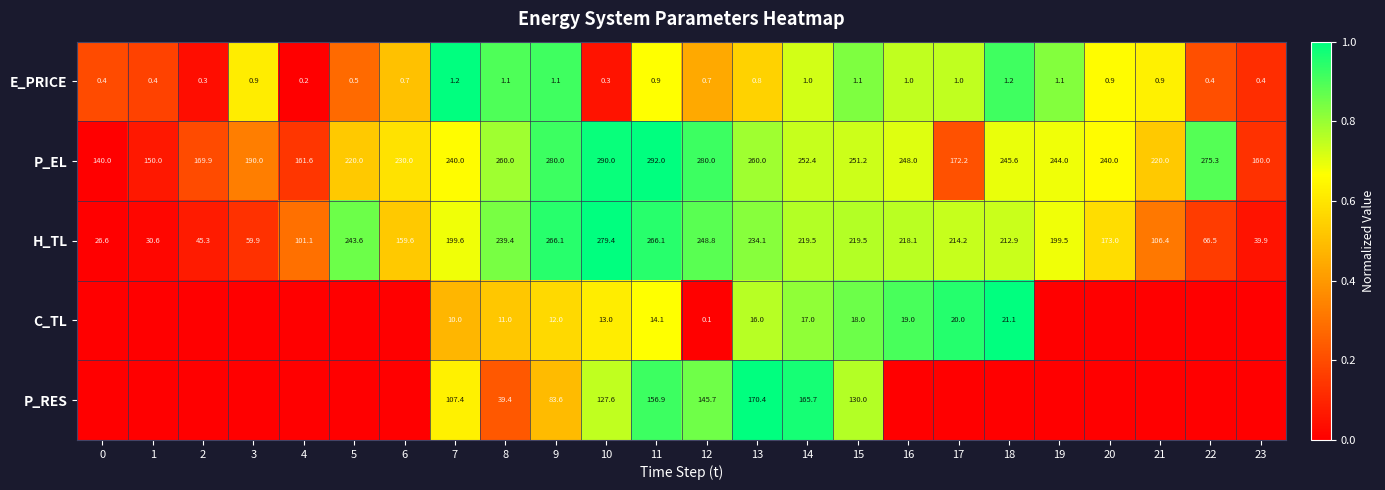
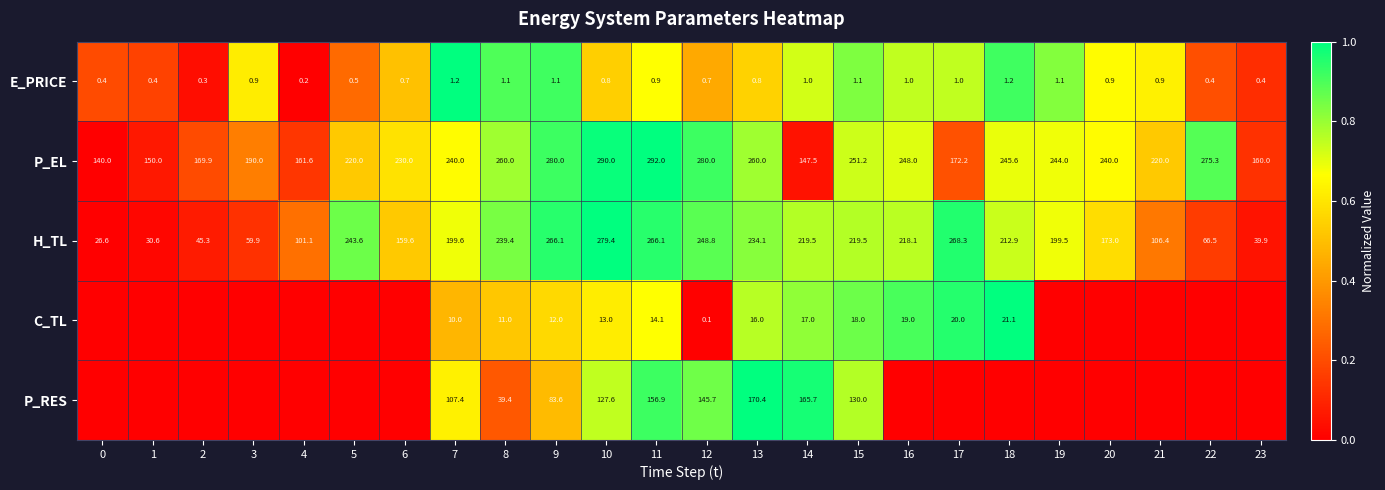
  {
    "E_PRICE": {
      "0": 0.4,
      "1": 0.4,
      "2": 0.3,
      "3": 0.9,
      "4": 0.2,
      "5": 0.5,
      "6": 0.7,
      "7": 1.2,
      "8": 1.1,
      "9": 1.1,
-     "10": 0.3,
+     "10": 0.8,
      "11": 0.9,
      "12": 0.7,
      "13": 0.8,
      "14": 1.0,
      "15": 1.1,
      "16": 1.0,
      "17": 1.0,
      "18": 1.2,
      "19": 1.1,
      "20": 0.9,
      "21": 0.9,
      "22": 0.4,
      "23": 0.4
    },
    "P_EL": {
      "0": 140.0,
      "1": 150.0,
      "2": 169.9,
      "3": 190.0,
      "4": 161.6,
      "5": 220.0,
      "6": 230.0,
      "7": 240.0,
      "8": 260.0,
      "9": 280.0,
      "10": 290.0,
      "11": 292.0,
      "12": 280.0,
      "13": 260.0,
-     "14": 252.4,
+     "14": 147.5,
      "15": 251.2,
      "16": 248.0,
      "17": 172.2,
      "18": 245.6,
      "19": 244.0,
      "20": 240.0,
      "21": 220.0,
      "22": 275.3,
      "23": 160.0
    },
    "H_TL": {
      "0": 26.6,
      "1": 30.6,
      "2": 45.3,
      "3": 59.9,
      "4": 101.1,
      "5": 243.6,
      "6": 159.6,
      "7": 199.6,
      "8": 239.4,
      "9": 266.1,
      "10": 279.4,
      "11": 266.1,
      "12": 248.8,
      "13": 234.1,
      "14": 219.5,
      "15": 219.5,
      "16": 218.1,
-     "17": 214.2,
+     "17": 268.3,
      "18": 212.9,
      "19": 199.5,
      "20": 173.0,
      "21": 106.4,
      "22": 66.5,
      "23": 39.9
    },
    "C_TL": {
      "7": 10.0,
      "8": 11.0,
      "9": 12.0,
      "10": 13.0,
      "11": 14.1,
      "12": 0.1,
      "13": 16.0,
      "14": 17.0,
      "15": 18.0,
      "16": 19.0,
      "17": 20.0,
      "18": 21.1
    },
    "P_RES": {
      "7": 107.4,
      "8": 39.4,
      "9": 83.6,
      "10": 127.6,
      "11": 156.9,
      "12": 145.7,
      "13": 170.4,
      "14": 165.7,
      "15": 130.0
    }
  }
